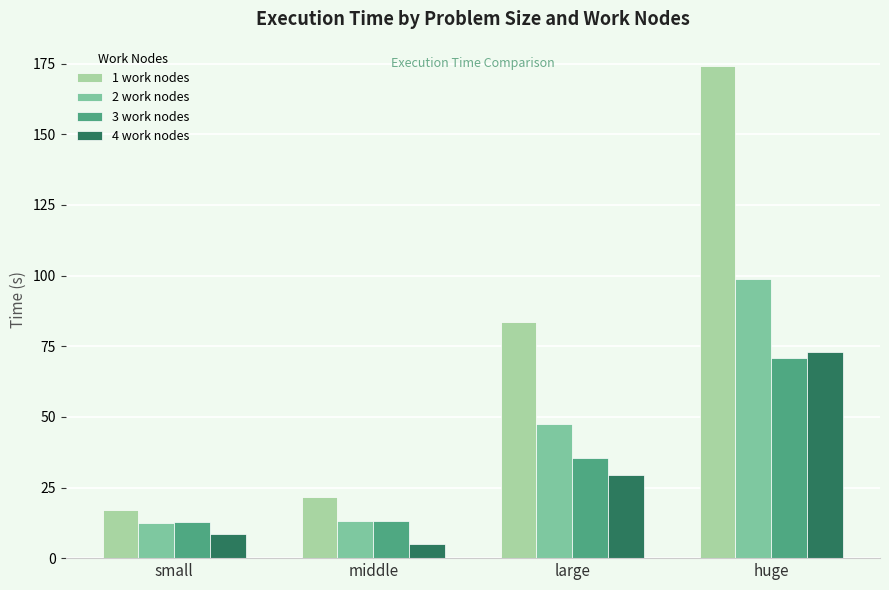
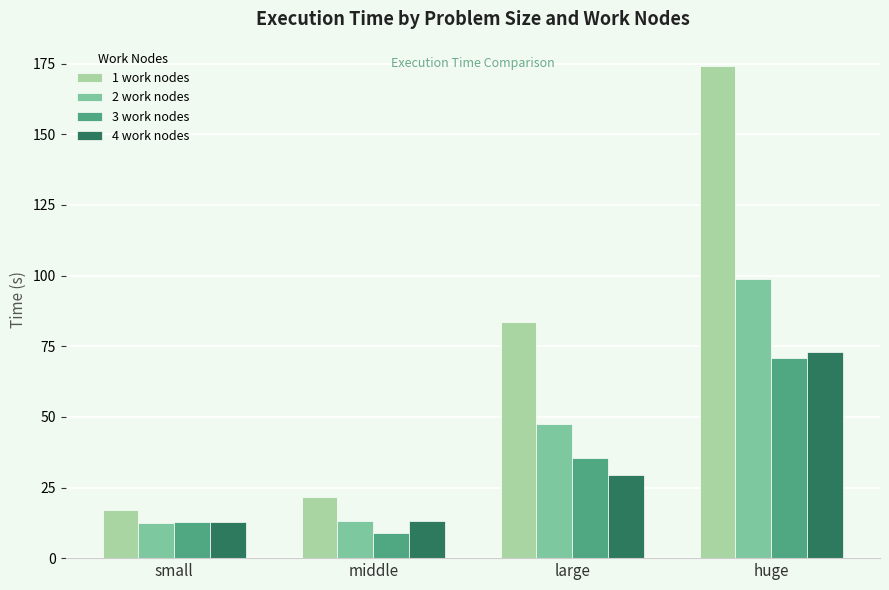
  {
    "3 work nodes": {
      "small": 13,
-     "middle": 13,
+     "middle": 9,
      "large": 35,
      "huge": 71
    },
    "4 work nodes": {
-     "small": 8,
-     "middle": 5,
+     "small": 13,
+     "middle": 13,
      "large": 30,
      "huge": 73
    }
  }
